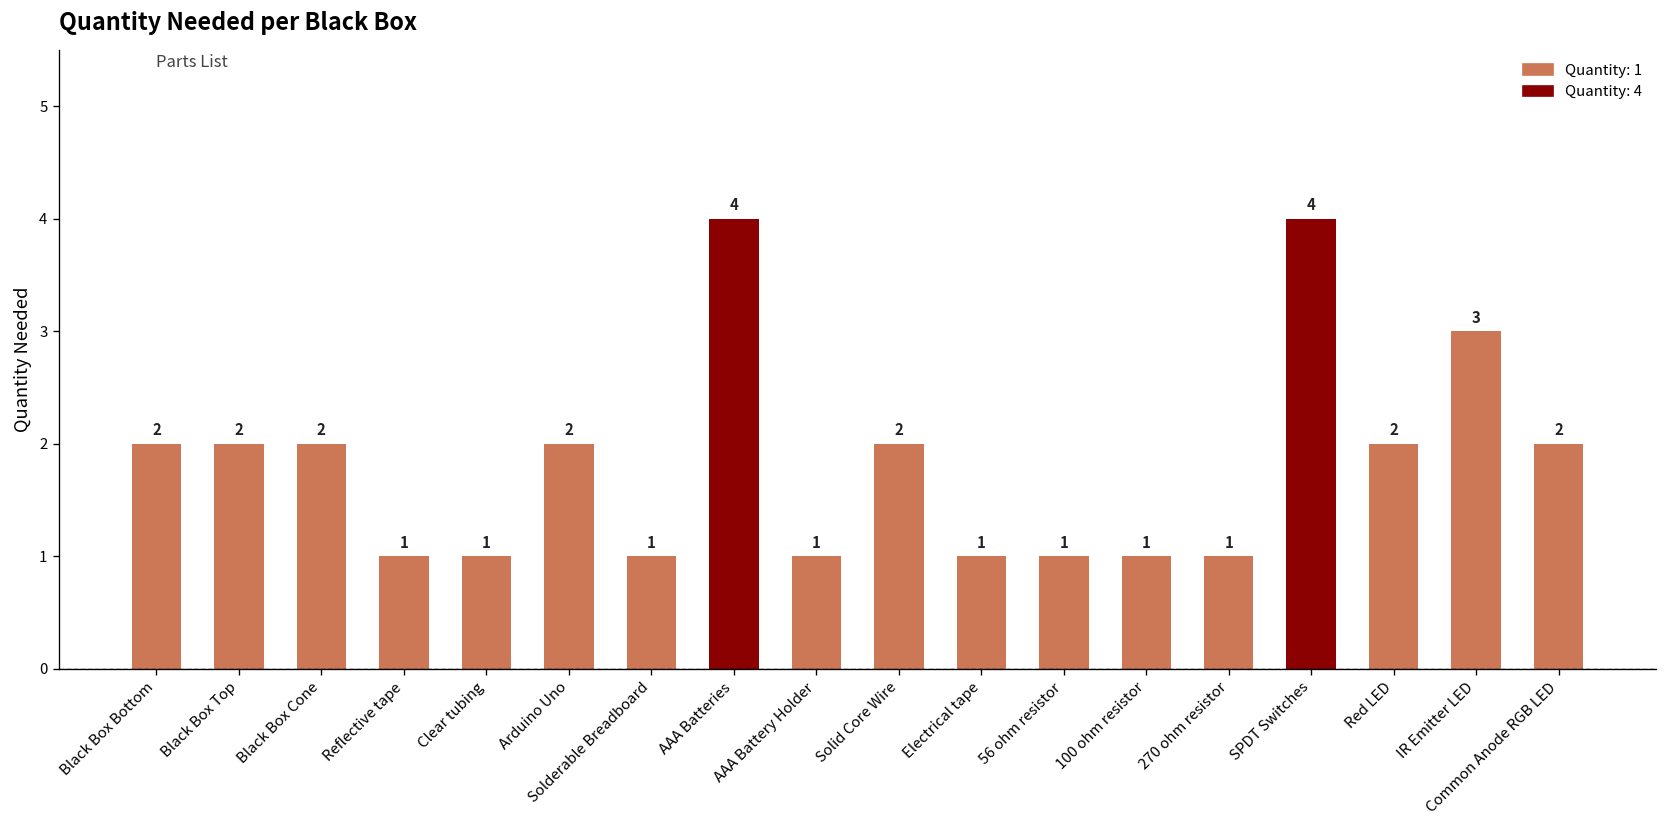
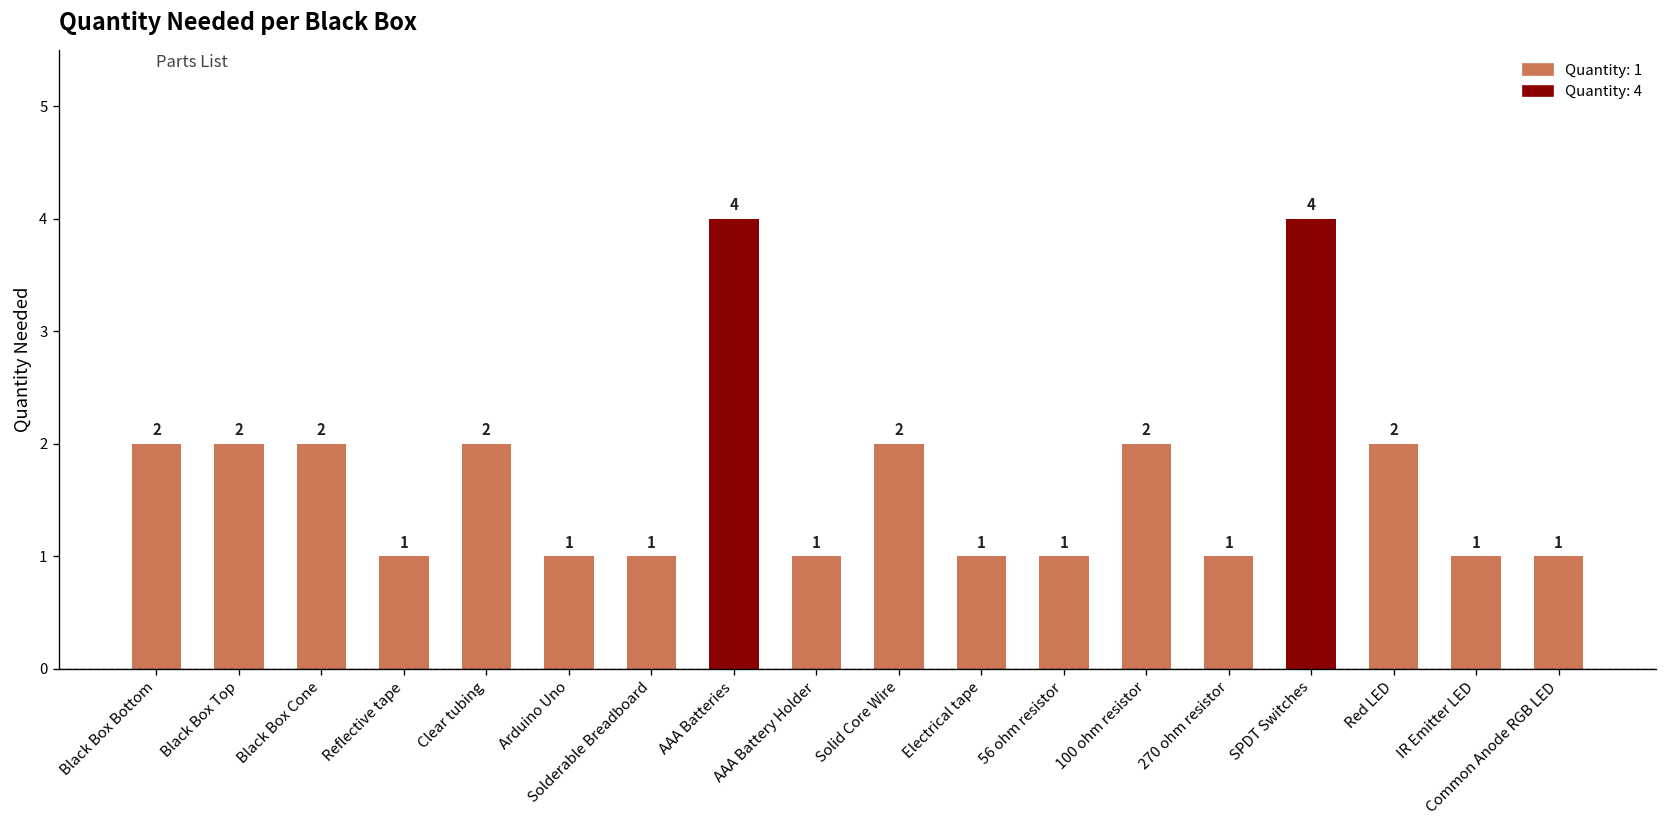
  {
    "Black Box Bottom": 2,
    "Black Box Top": 2,
    "Black Box Cone": 2,
    "Reflective tape": 1,
-   "Clear tubing": 1,
-   "Arduino Uno": 2,
+   "Clear tubing": 2,
+   "Arduino Uno": 1,
    "Solderable Breadboard": 1,
    "AAA Batteries": 4,
    "AAA Battery Holder": 1,
    "Solid Core Wire": 2,
    "Electrical tape": 1,
    "56 ohm resistor": 1,
-   "100 ohm resistor": 1,
+   "100 ohm resistor": 2,
    "270 ohm resistor": 1,
    "SPDT Switches": 4,
    "Red LED": 2,
-   "IR Emitter LED": 3,
-   "Common Anode RGB LED": 2
+   "IR Emitter LED": 1,
+   "Common Anode RGB LED": 1
  }
